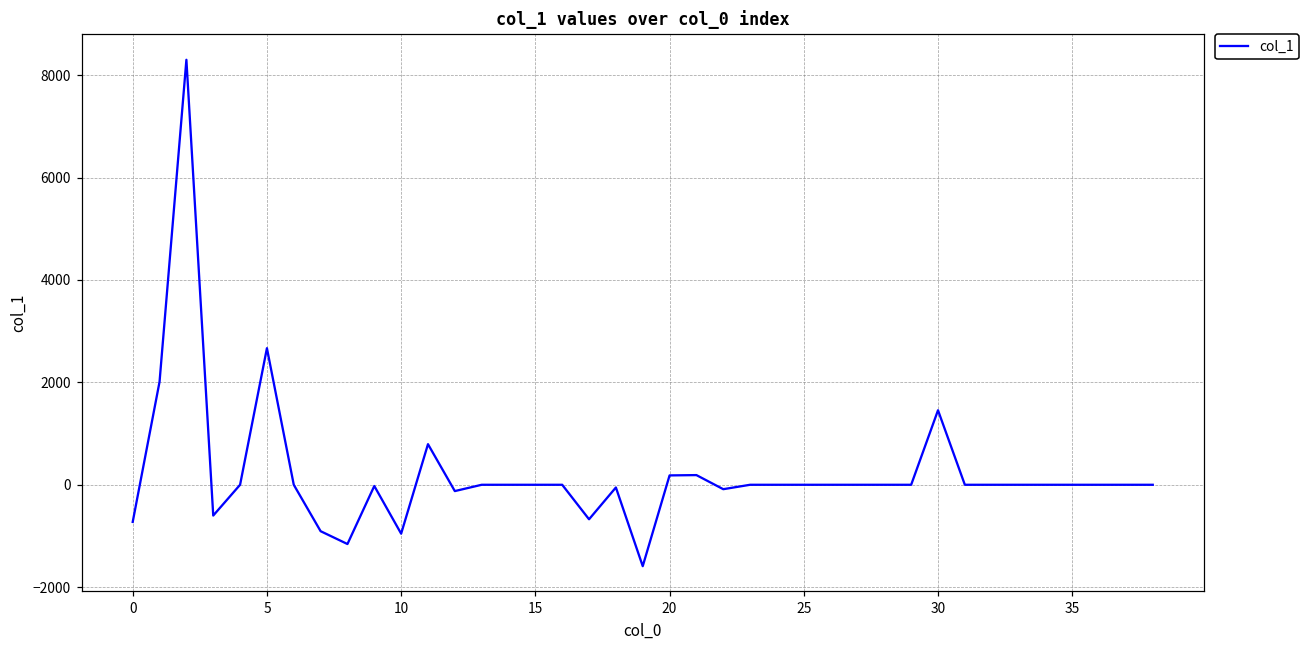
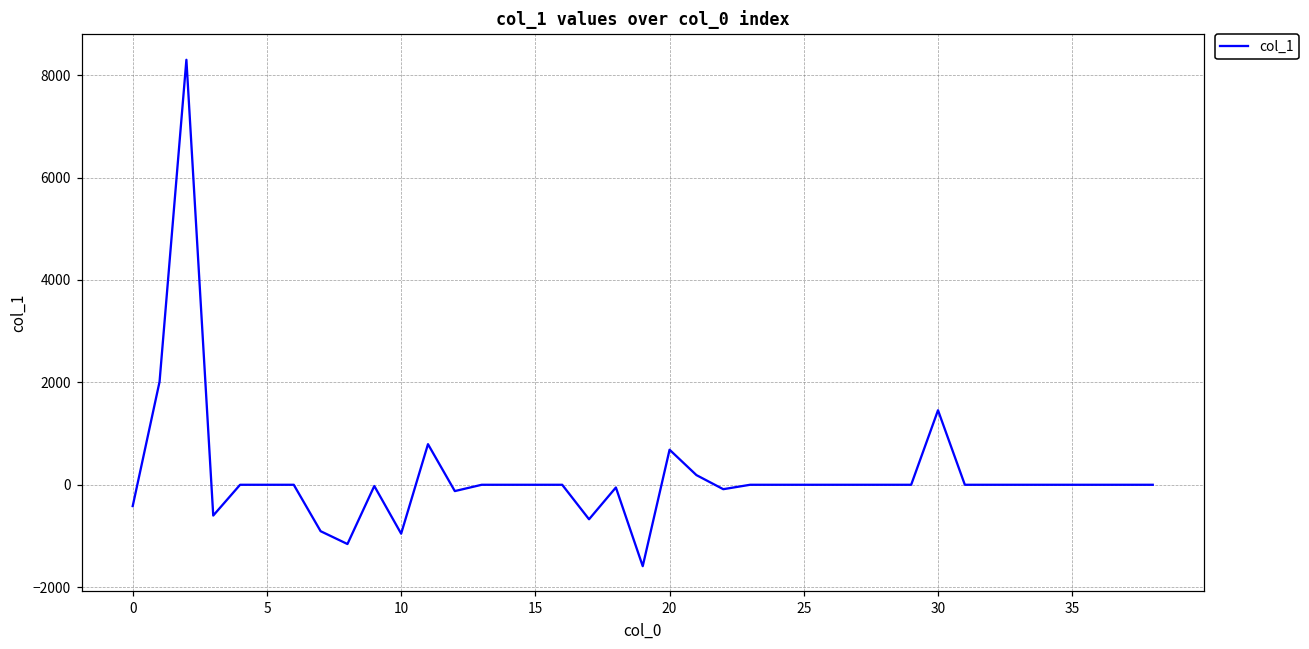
  {
-   "0": -700,
-   "5": 2700,
+   "0": -400,
+   "5": 0,
    "10": -1000,
    "15": 0,
-   "20": 200,
+   "20": 700,
    "25": 0,
    "30": 1500,
    "35": 0
  }
